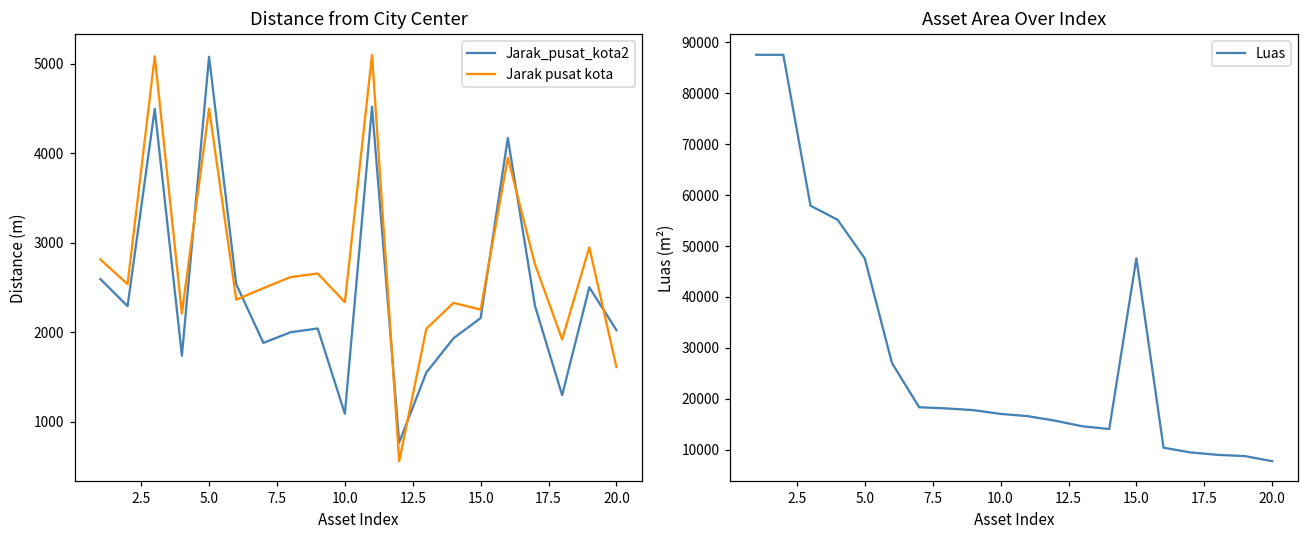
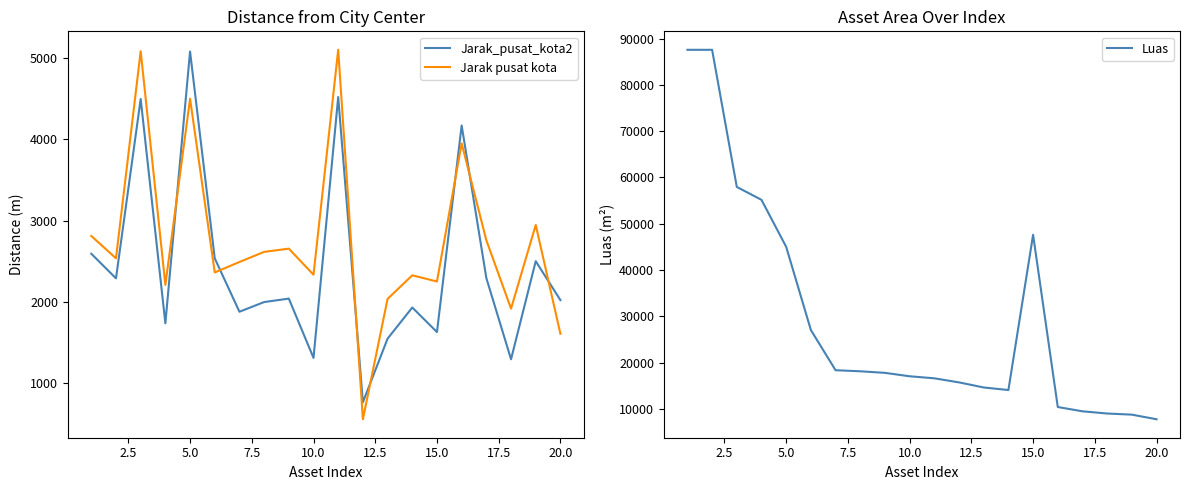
  {
    "Distance from City Center": {
      "Jarak_pusat_kota2": {
        "5.0": 5100,
-       "10.0": 1100,
-       "15.0": 2200,
+       "10.0": 1300,
+       "15.0": 1600,
        "20.0": 2000
      },
      "Jarak pusat kota": {
        "5.0": 4500,
        "10.0": 2300,
        "15.0": 2300,
        "20.0": 1600
      }
    },
    "Asset Area Over Index": {
-     "5.0": 48000,
+     "5.0": 45000,
      "10.0": 17000,
      "15.0": 48000,
      "20.0": 8000
    }
  }
